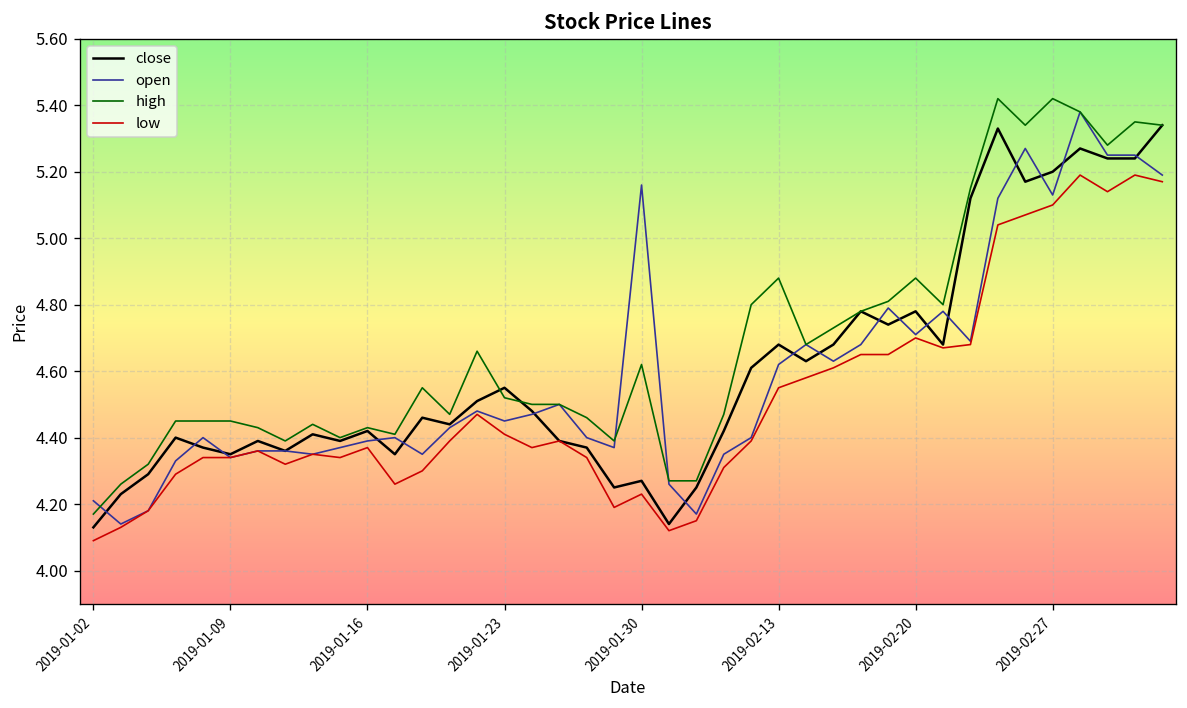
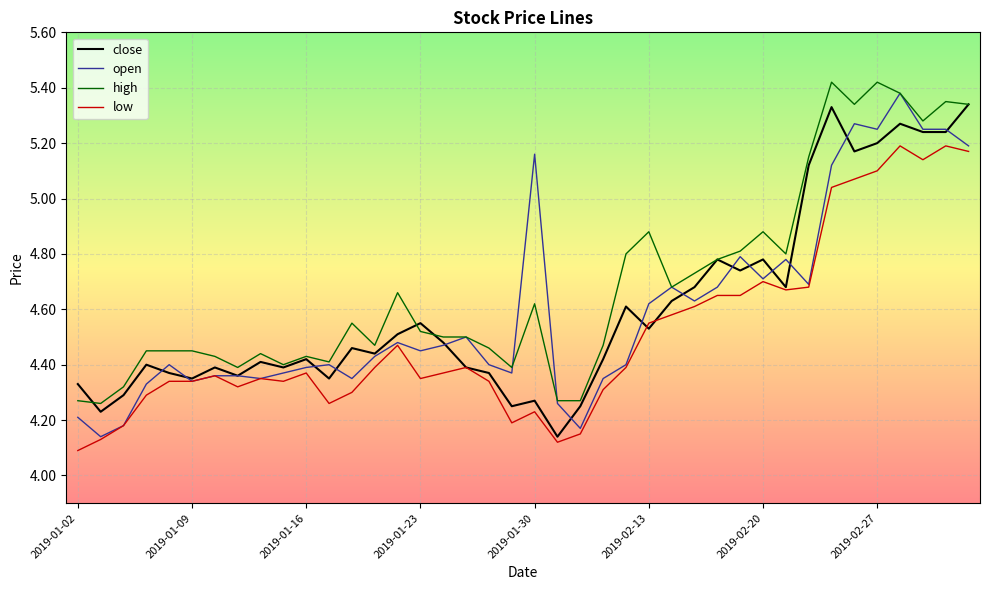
  {
    "close": {
-     "2019-01-02": 4.13,
+     "2019-01-02": 4.33,
      "2019-01-09": 4.35,
      "2019-01-16": 4.42,
      "2019-01-23": 4.55,
      "2019-01-30": 4.27,
-     "2019-02-13": 4.68,
+     "2019-02-13": 4.53,
      "2019-02-20": 4.78,
      "2019-02-27": 5.20
    },
    "open": {
      "2019-01-02": 4.21,
      "2019-01-16": 4.39,
      "2019-01-23": 4.45,
      "2019-01-30": 5.16,
      "2019-02-13": 4.62,
      "2019-02-20": 4.71,
-     "2019-02-27": 5.13
+     "2019-02-27": 5.25
    },
    "high": {
-     "2019-01-02": 4.17,
+     "2019-01-02": 4.27,
      "2019-01-09": 4.45,
      "2019-01-16": 4.43,
      "2019-01-23": 4.52,
      "2019-01-30": 4.62,
      "2019-02-13": 4.88,
      "2019-02-20": 4.88,
      "2019-02-27": 5.42
    },
    "low": {
      "2019-01-02": 4.09,
      "2019-01-16": 4.37,
-     "2019-01-23": 4.41,
+     "2019-01-23": 4.35,
      "2019-01-30": 4.23,
      "2019-02-13": 4.55,
      "2019-02-20": 4.70,
      "2019-02-27": 5.10
    }
  }
